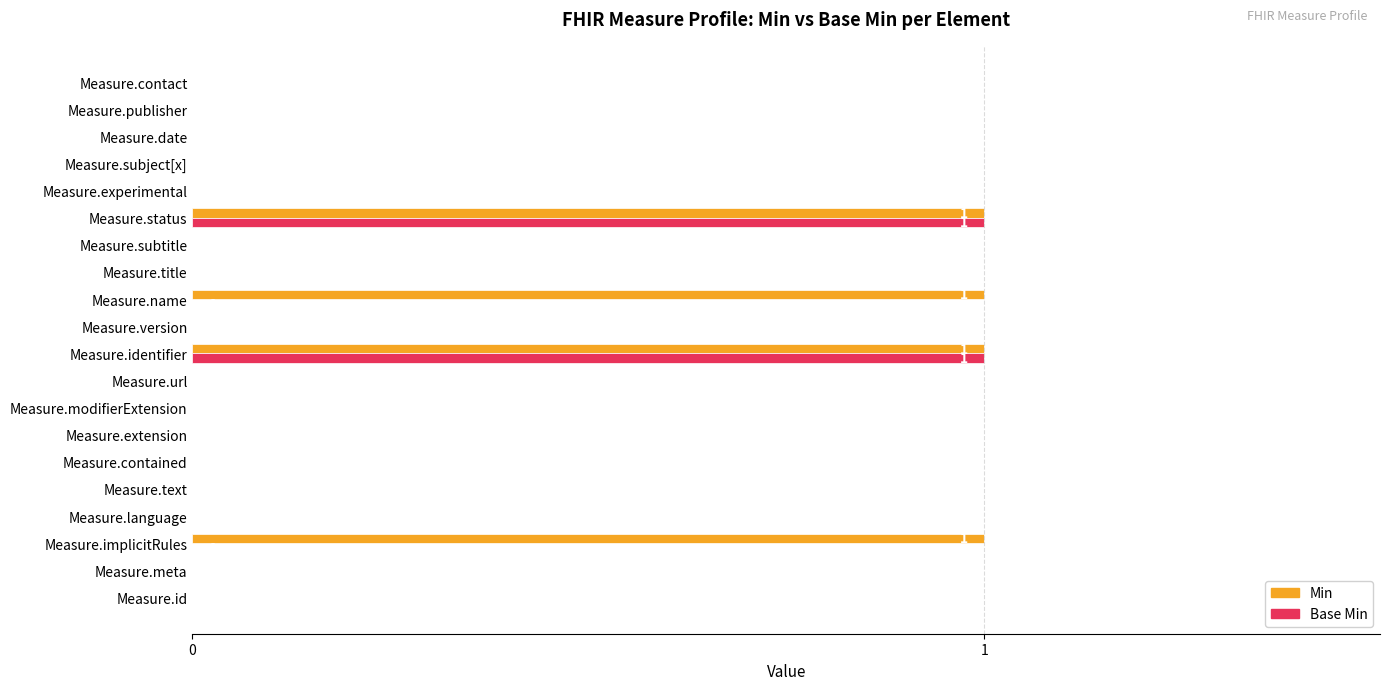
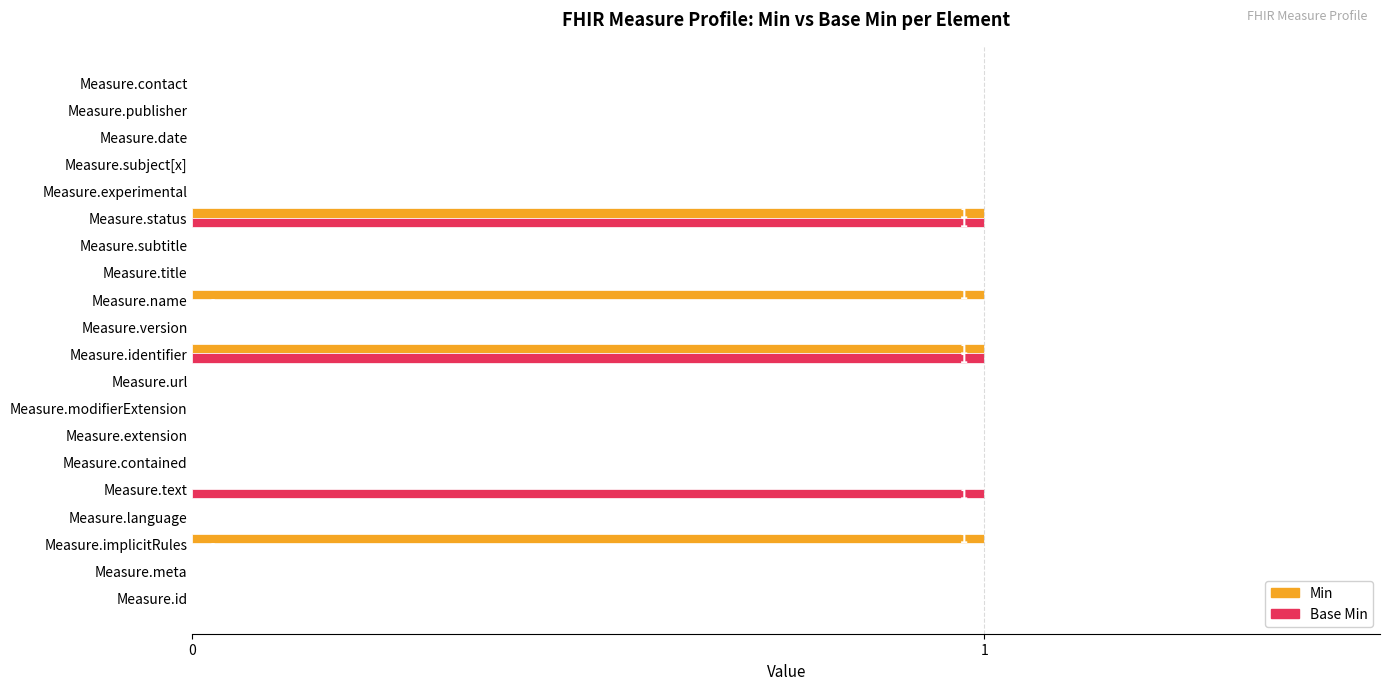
  {
    "Min": {
      "Measure.contact": 0,
      "Measure.publisher": 0,
      "Measure.date": 0,
      "Measure.subject[x]": 0,
      "Measure.experimental": 0,
      "Measure.subtitle": 0,
      "Measure.title": 0,
      "Measure.name": 1,
      "Measure.version": 0,
      "Measure.url": 0,
      "Measure.modifierExtension": 0,
      "Measure.extension": 0,
      "Measure.contained": 0,
      "Measure.text": 0,
      "Measure.language": 0,
      "Measure.implicitRules": 1,
      "Measure.meta": 0,
      "Measure.id": 0
    },
    "Base Min": {
      "Measure.contact": 0,
      "Measure.publisher": 0,
      "Measure.date": 0,
      "Measure.subject[x]": 0,
      "Measure.experimental": 0,
      "Measure.subtitle": 0,
      "Measure.title": 0,
      "Measure.name": 0,
      "Measure.version": 0,
      "Measure.url": 0,
      "Measure.modifierExtension": 0,
      "Measure.extension": 0,
      "Measure.contained": 0,
-     "Measure.text": 0,
+     "Measure.text": 1,
      "Measure.language": 0,
      "Measure.implicitRules": 0,
      "Measure.meta": 0,
      "Measure.id": 0
    }
  }
